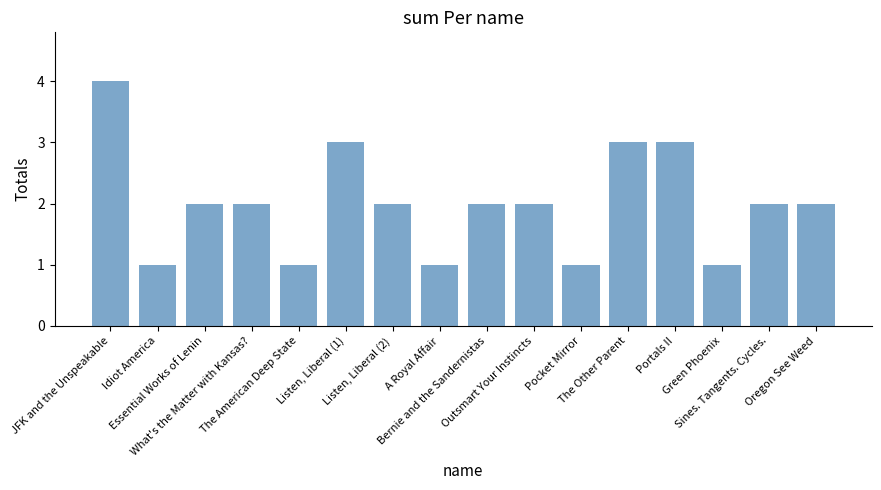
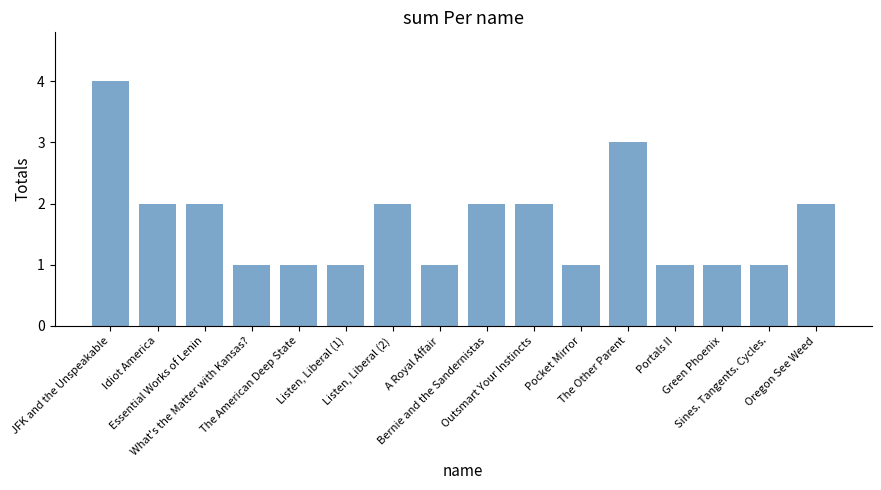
  {
    "JFK and the Unspeakable": 4,
-   "Idiot America": 1,
+   "Idiot America": 2,
    "Essential Works of Lenin": 2,
-   "What's the Matter with Kansas?": 2,
+   "What's the Matter with Kansas?": 1,
    "The American Deep State": 1,
-   "Listen, Liberal (1)": 3,
+   "Listen, Liberal (1)": 1,
    "Listen, Liberal (2)": 2,
    "A Royal Affair": 1,
    "Bernie and the Sandernistas": 2,
    "Outsmart Your Instincts": 2,
    "Pocket Mirror": 1,
    "The Other Parent": 3,
-   "Portals II": 3,
+   "Portals II": 1,
    "Green Phoenix": 1,
-   "Sines. Tangents. Cycles.": 2,
+   "Sines. Tangents. Cycles.": 1,
    "Oregon See Weed": 2
  }
